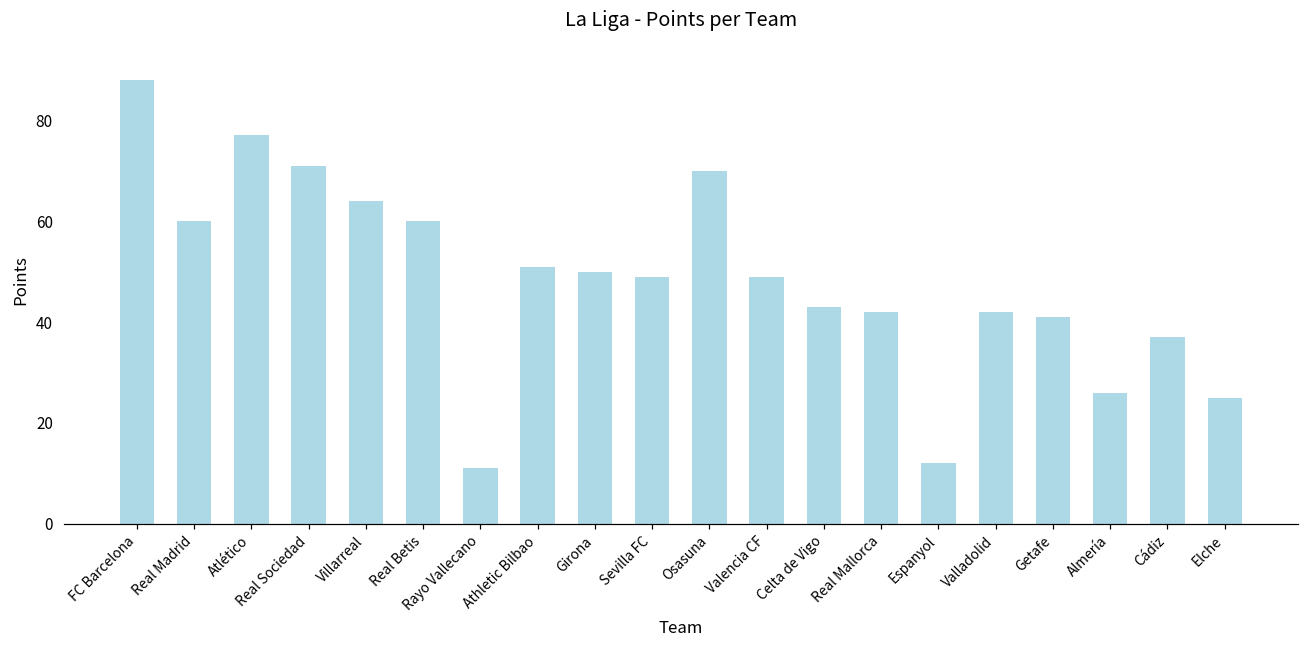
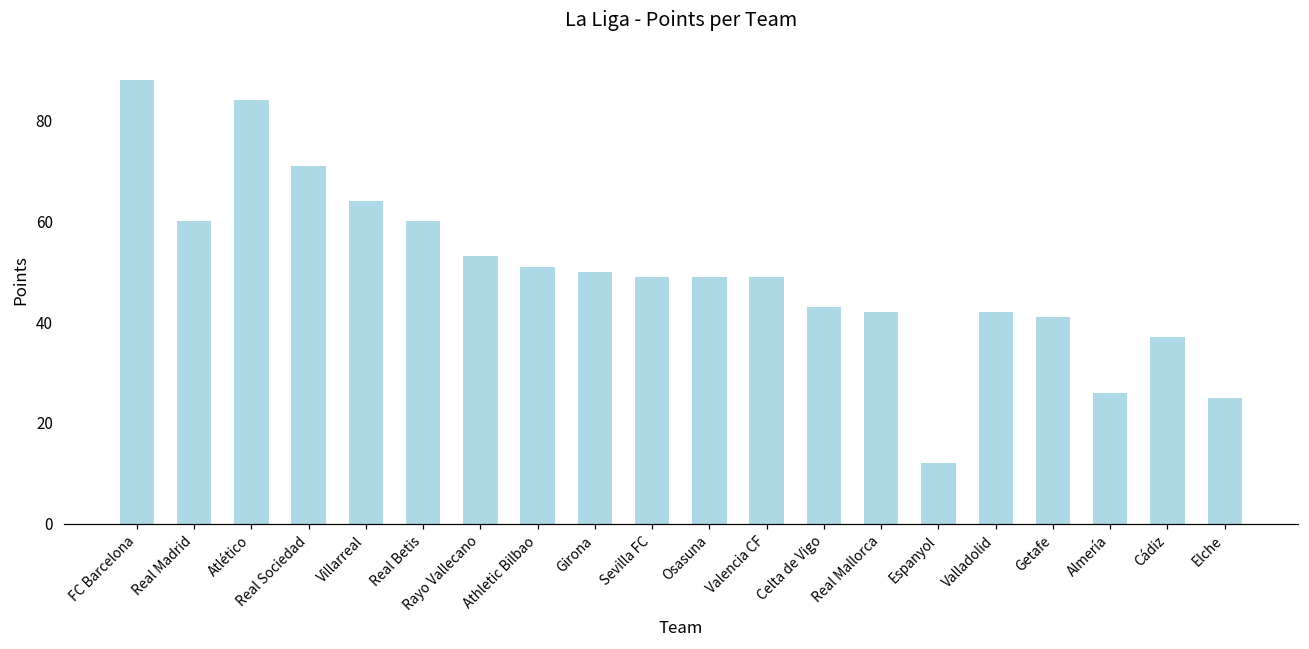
  {
    "FC Barcelona": 88,
    "Real Madrid": 60,
-   "Atlético": 77,
+   "Atlético": 84,
    "Real Sociedad": 71,
    "Villarreal": 64,
    "Real Betis": 60,
-   "Rayo Vallecano": 11,
+   "Rayo Vallecano": 53,
    "Athletic Bilbao": 51,
    "Girona": 50,
    "Sevilla FC": 49,
-   "Osasuna": 70,
+   "Osasuna": 49,
    "Valencia CF": 49,
    "Celta de Vigo": 43,
    "Real Mallorca": 42,
    "Espanyol": 12,
    "Valladolid": 42,
    "Getafe": 41,
    "Almería": 26,
    "Cádiz": 37,
    "Elche": 25
  }
